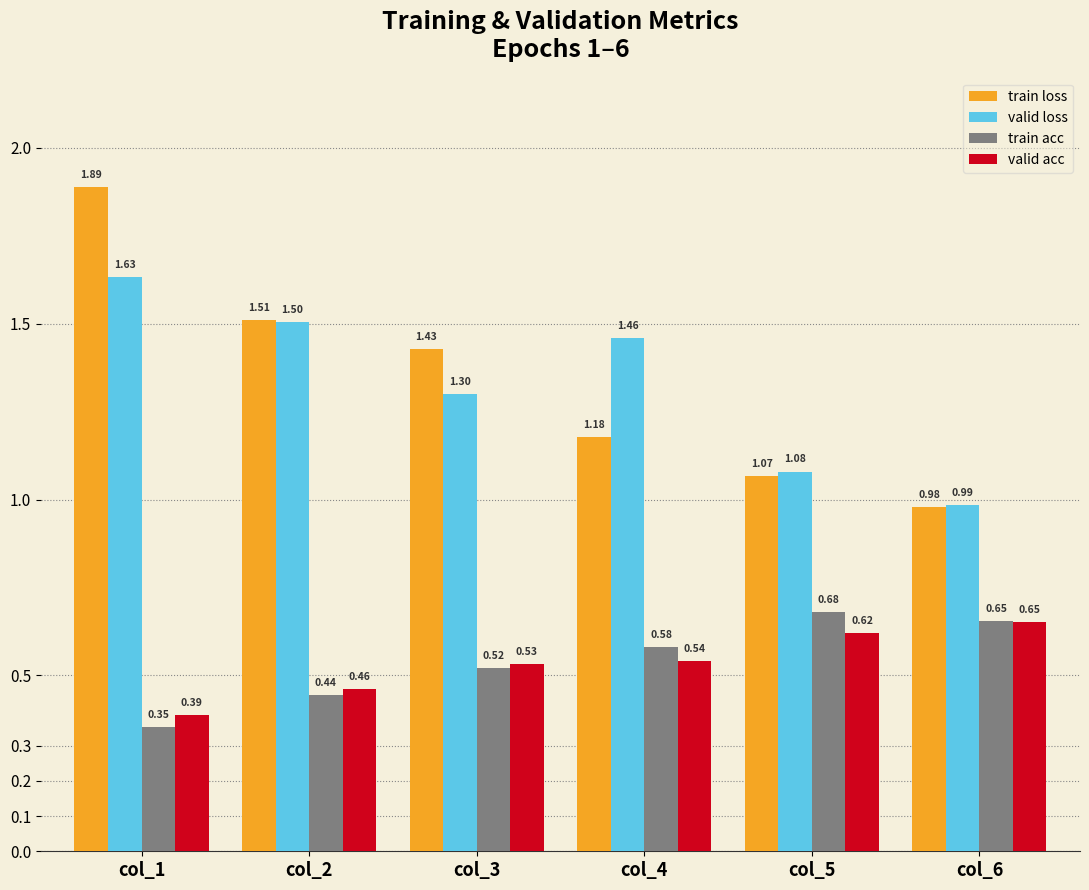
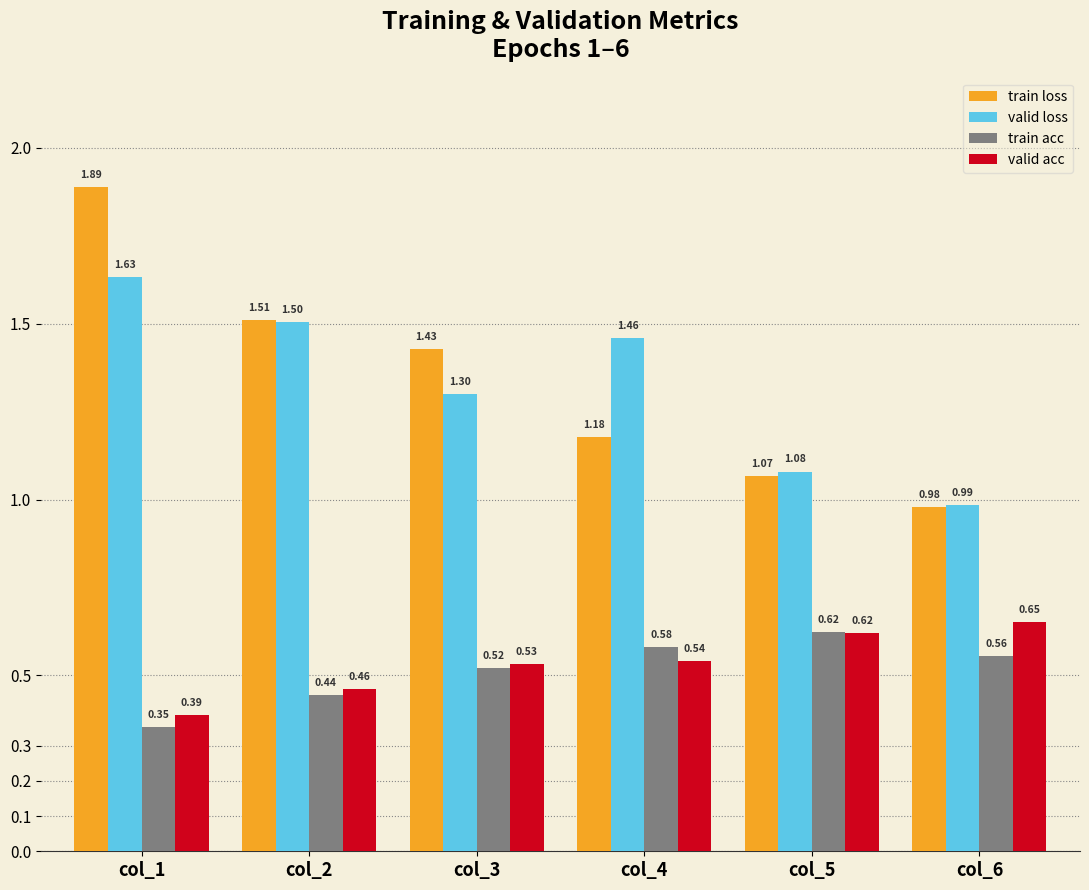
  {
    "train loss": {
      "col_1": 1.89,
      "col_2": 1.51,
      "col_3": 1.43,
      "col_4": 1.18,
      "col_5": 1.07,
      "col_6": 0.98
    },
    "valid loss": {
      "col_1": 1.63,
      "col_2": 1.50,
      "col_3": 1.30,
      "col_4": 1.46,
      "col_5": 1.08,
      "col_6": 0.99
    },
    "train acc": {
      "col_1": 0.35,
      "col_2": 0.44,
      "col_3": 0.52,
      "col_4": 0.58,
-     "col_5": 0.68,
-     "col_6": 0.65
+     "col_5": 0.62,
+     "col_6": 0.56
    },
    "valid acc": {
      "col_1": 0.39,
      "col_2": 0.46,
      "col_3": 0.53,
      "col_4": 0.54,
      "col_5": 0.62,
      "col_6": 0.65
    }
  }
